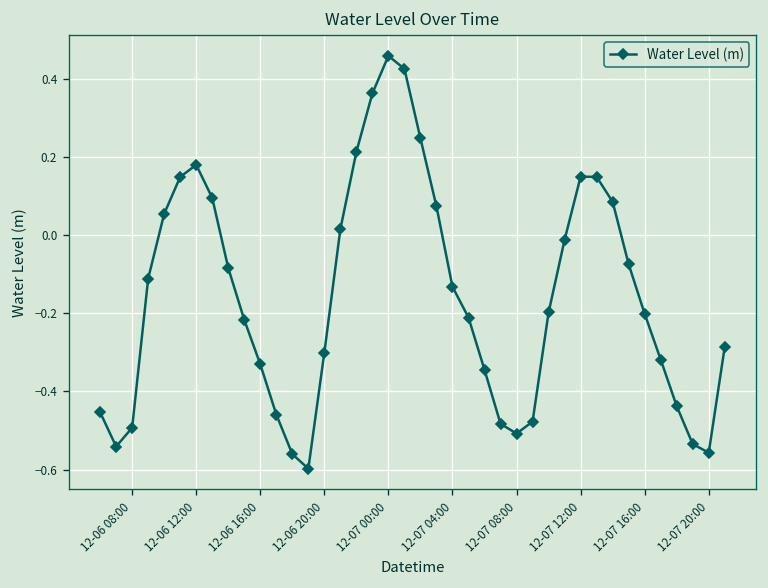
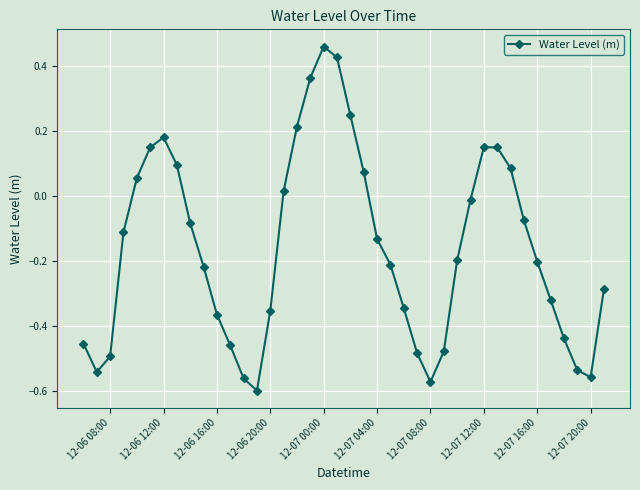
  {
    "12-06 08:00": -0.49,
    "12-06 12:00": 0.18,
-   "12-06 16:00": -0.33,
-   "12-06 20:00": -0.30,
+   "12-06 16:00": -0.36,
+   "12-06 20:00": -0.35,
    "12-07 00:00": 0.46,
    "12-07 04:00": -0.13,
-   "12-07 08:00": -0.51,
+   "12-07 08:00": -0.57,
    "12-07 12:00": 0.15,
    "12-07 16:00": -0.20,
    "12-07 20:00": -0.56
  }
